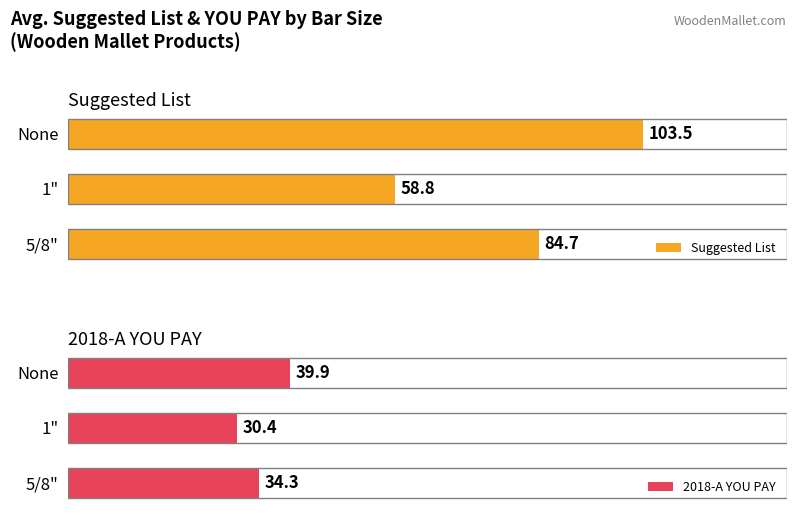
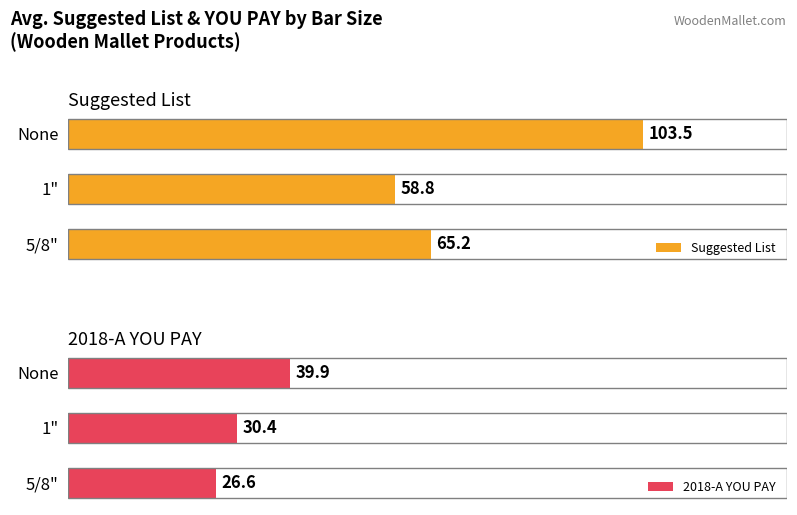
  {
    "Suggested List": {
      "None": 103.5,
      "1\"": 58.8,
-     "5/8\"": 84.7
+     "5/8\"": 65.2
    },
    "2018-A YOU PAY": {
      "None": 39.9,
      "1\"": 30.4,
-     "5/8\"": 34.3
+     "5/8\"": 26.6
    }
  }
